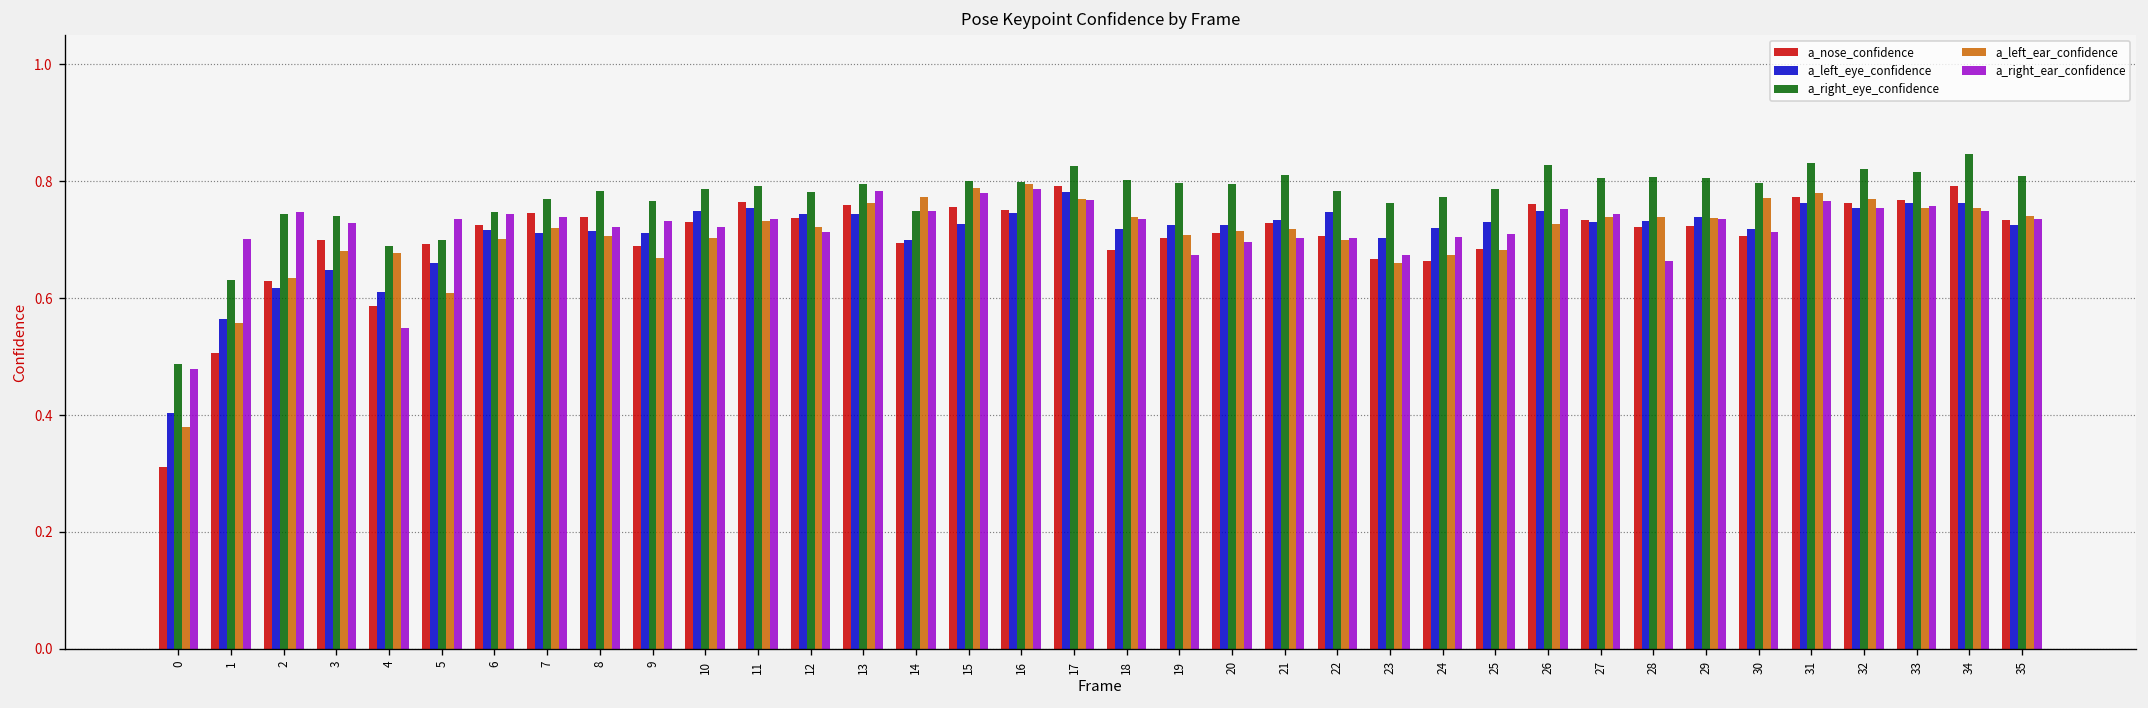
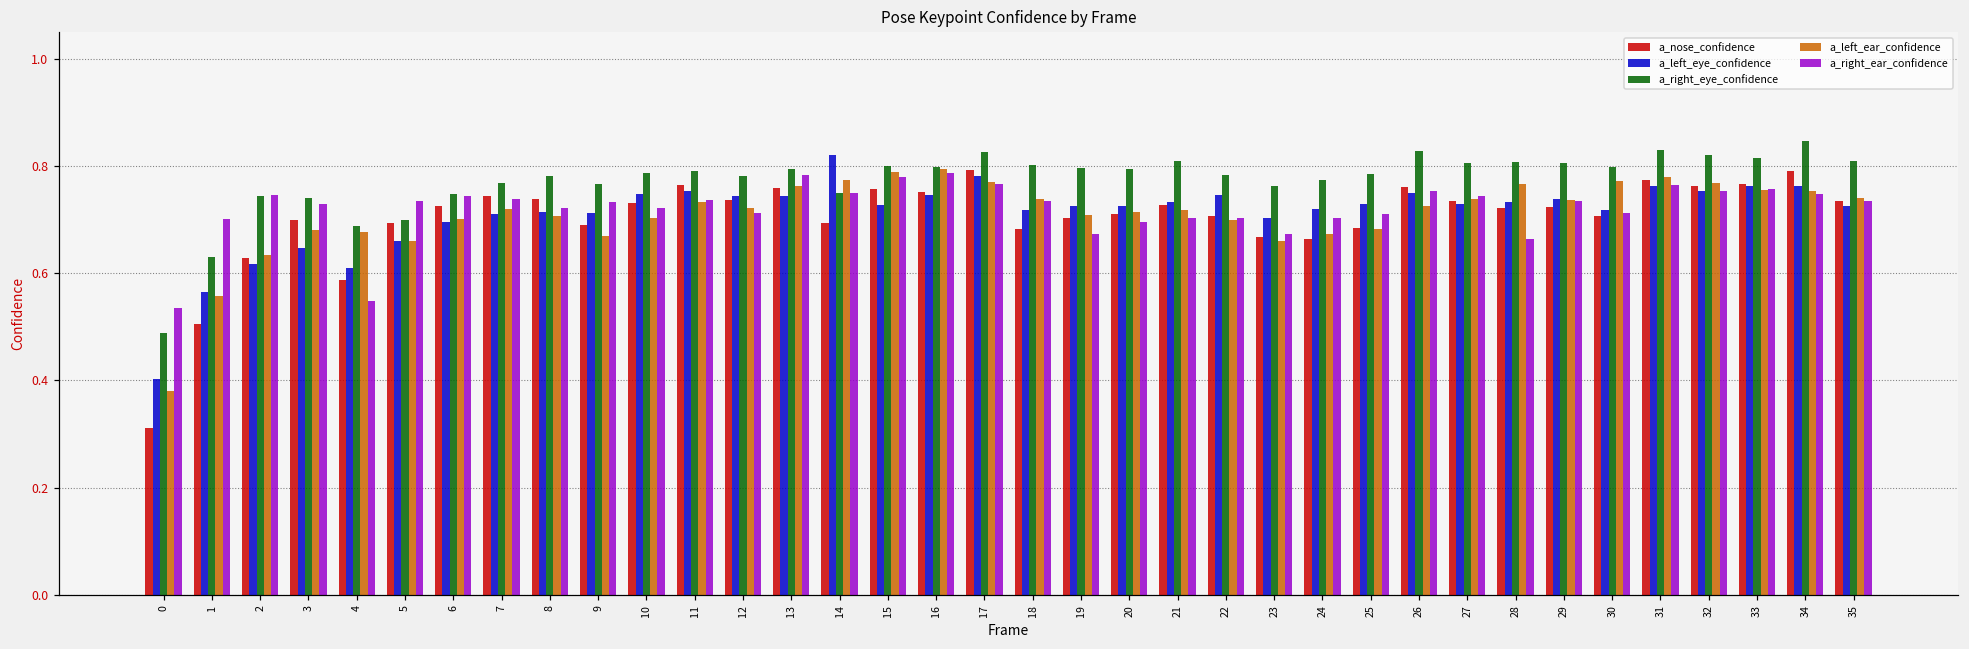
  {
    "a_nose_confidence": {
      "0": 0.31,
      "1": 0.51,
      "2": 0.63,
      "3": 0.70,
      "4": 0.59,
      "5": 0.69,
      "6": 0.73,
      "7": 0.75,
      "8": 0.74,
      "9": 0.69,
      "10": 0.73,
      "11": 0.77,
      "12": 0.74,
      "13": 0.76,
      "14": 0.69,
      "15": 0.76,
      "16": 0.75,
      "17": 0.79,
      "18": 0.68,
      "19": 0.70,
      "20": 0.71,
      "21": 0.73,
      "22": 0.71,
      "23": 0.67,
      "24": 0.66,
      "25": 0.68,
      "26": 0.76,
      "27": 0.73,
      "28": 0.72,
      "29": 0.72,
      "30": 0.71,
      "31": 0.77,
      "32": 0.76,
      "33": 0.77,
      "34": 0.79,
      "35": 0.73
    },
    "a_left_eye_confidence": {
      "0": 0.40,
      "1": 0.57,
      "2": 0.62,
      "3": 0.65,
      "4": 0.61,
      "5": 0.66,
-     "6": 0.72,
+     "6": 0.70,
      "7": 0.71,
      "8": 0.72,
      "9": 0.71,
      "10": 0.75,
      "11": 0.75,
      "12": 0.74,
      "13": 0.74,
-     "14": 0.70,
+     "14": 0.82,
      "15": 0.73,
      "16": 0.75,
      "17": 0.78,
      "18": 0.72,
      "19": 0.73,
      "20": 0.73,
      "21": 0.73,
      "22": 0.75,
      "23": 0.70,
      "24": 0.72,
      "25": 0.73,
      "26": 0.75,
      "27": 0.73,
      "28": 0.73,
      "29": 0.74,
      "30": 0.72,
      "31": 0.76,
      "32": 0.75,
      "33": 0.76,
      "34": 0.76,
      "35": 0.72
    },
    "a_right_eye_confidence": {
      "0": 0.49,
      "1": 0.63,
      "2": 0.74,
      "3": 0.74,
      "4": 0.69,
      "5": 0.70,
      "6": 0.75,
      "7": 0.77,
      "8": 0.78,
      "9": 0.77,
      "10": 0.79,
      "11": 0.79,
      "12": 0.78,
      "13": 0.79,
      "14": 0.75,
      "15": 0.80,
      "16": 0.80,
      "17": 0.83,
      "18": 0.80,
      "19": 0.80,
      "20": 0.80,
      "21": 0.81,
      "22": 0.78,
      "23": 0.76,
      "24": 0.77,
      "25": 0.79,
      "26": 0.83,
      "27": 0.81,
      "28": 0.81,
      "29": 0.81,
      "30": 0.80,
      "31": 0.83,
      "32": 0.82,
      "33": 0.82,
      "34": 0.85,
      "35": 0.81
    },
    "a_left_ear_confidence": {
      "0": 0.38,
      "1": 0.56,
      "2": 0.63,
      "3": 0.68,
      "4": 0.68,
-     "5": 0.61,
+     "5": 0.66,
      "6": 0.70,
      "7": 0.72,
      "8": 0.71,
      "9": 0.67,
      "10": 0.70,
      "11": 0.73,
      "12": 0.72,
      "13": 0.76,
      "14": 0.77,
      "15": 0.79,
      "16": 0.80,
      "17": 0.77,
      "18": 0.74,
      "19": 0.71,
      "20": 0.71,
      "21": 0.72,
      "22": 0.70,
      "23": 0.66,
      "24": 0.67,
      "25": 0.68,
      "26": 0.73,
      "27": 0.74,
-     "28": 0.74,
+     "28": 0.77,
      "29": 0.74,
      "30": 0.77,
      "31": 0.78,
      "32": 0.77,
      "33": 0.75,
      "34": 0.75,
      "35": 0.74
    },
    "a_right_ear_confidence": {
-     "0": 0.48,
+     "0": 0.54,
      "1": 0.70,
      "2": 0.75,
      "3": 0.73,
      "4": 0.55,
      "5": 0.74,
      "6": 0.74,
      "7": 0.74,
      "8": 0.72,
      "9": 0.73,
      "10": 0.72,
      "11": 0.74,
      "12": 0.71,
      "13": 0.78,
      "14": 0.75,
      "15": 0.78,
      "16": 0.79,
      "17": 0.77,
      "18": 0.74,
      "19": 0.67,
      "20": 0.70,
      "21": 0.70,
      "22": 0.70,
      "23": 0.67,
      "24": 0.70,
      "25": 0.71,
      "26": 0.75,
      "27": 0.74,
      "28": 0.66,
      "29": 0.74,
      "30": 0.71,
      "31": 0.77,
      "32": 0.75,
      "33": 0.76,
      "34": 0.75,
      "35": 0.74
    }
  }
